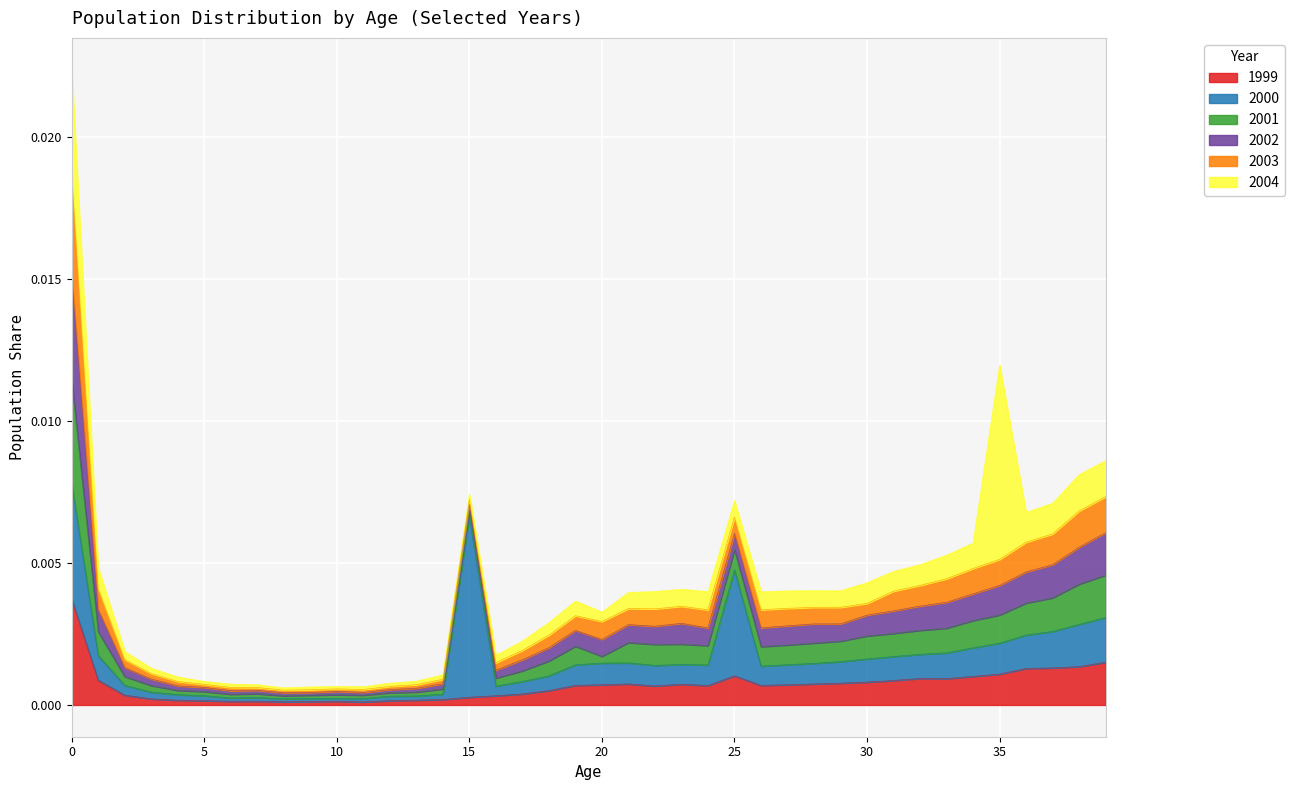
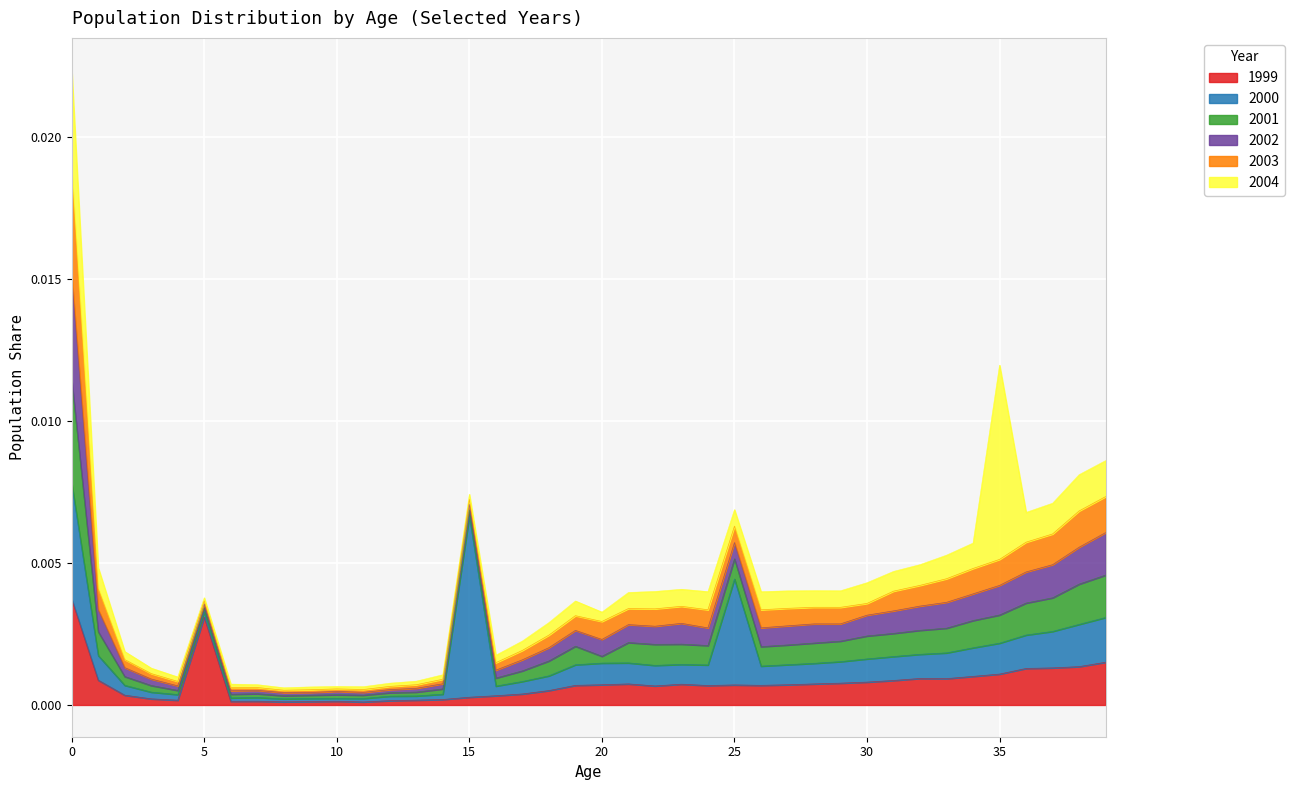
  {
    "1999": {
      "0": 0.0037,
-     "5": 0.0002,
+     "5": 0.0031,
      "10": 0.0001,
      "15": 0.0003,
      "20": 0.0007,
-     "25": 0.0010,
+     "25": 0.0007,
      "30": 0.0008,
      "35": 0.0011
    },
    "2000": {
      "0": 0.0041,
      "5": 0.0002,
      "10": 0.0001,
      "15": 0.0064,
      "20": 0.0008,
      "25": 0.0037,
      "30": 0.0008,
      "35": 0.0011
    },
    "2001": {
      "0": 0.0036,
      "5": 0.0001,
      "10": 0.0001,
      "15": 0.0002,
      "20": 0.0002,
      "25": 0.0007,
      "30": 0.0008,
      "35": 0.0010
    },
    "2002": {
      "0": 0.0037,
      "5": 0.0001,
      "15": 0.0002,
      "20": 0.0006,
      "25": 0.0006,
      "30": 0.0007,
      "35": 0.0010
    },
    "2003": {
      "0": 0.0036,
      "5": 0.0001,
      "15": 0.0002,
      "20": 0.0006,
      "25": 0.0006,
      "30": 0.0004,
      "35": 0.0009
    },
    "2004": {
      "0": 0.0036,
      "5": 0.0001,
      "15": 0.0002,
      "20": 0.0003,
      "25": 0.0006,
      "30": 0.0007,
      "35": 0.0068
    }
  }
